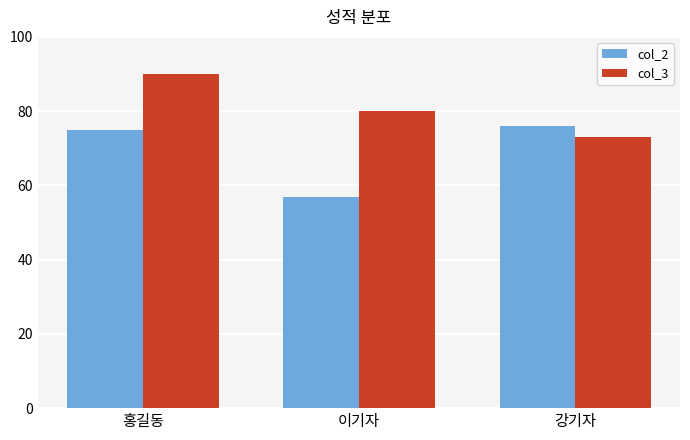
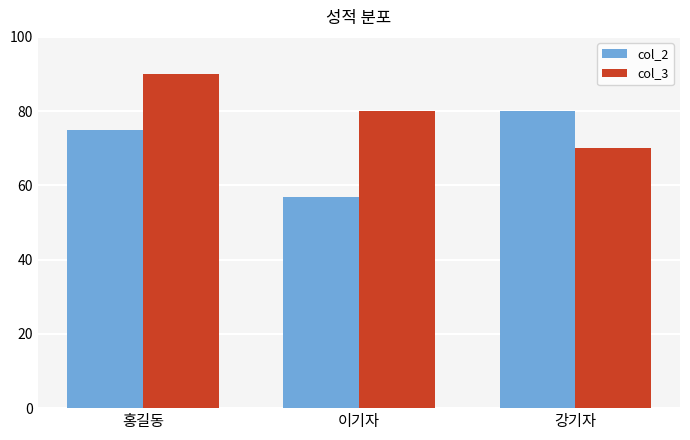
  {
    "col_2": {
      "홍길동": 75,
      "이기자": 57,
-     "강기자": 76
+     "강기자": 80
    },
    "col_3": {
      "홍길동": 90,
      "이기자": 80,
-     "강기자": 73
+     "강기자": 70
    }
  }
